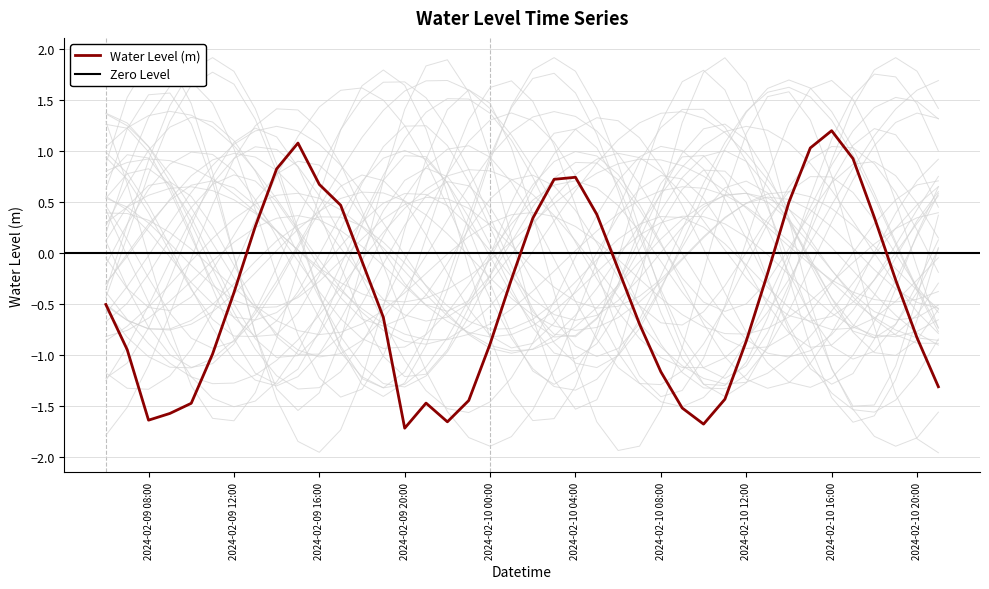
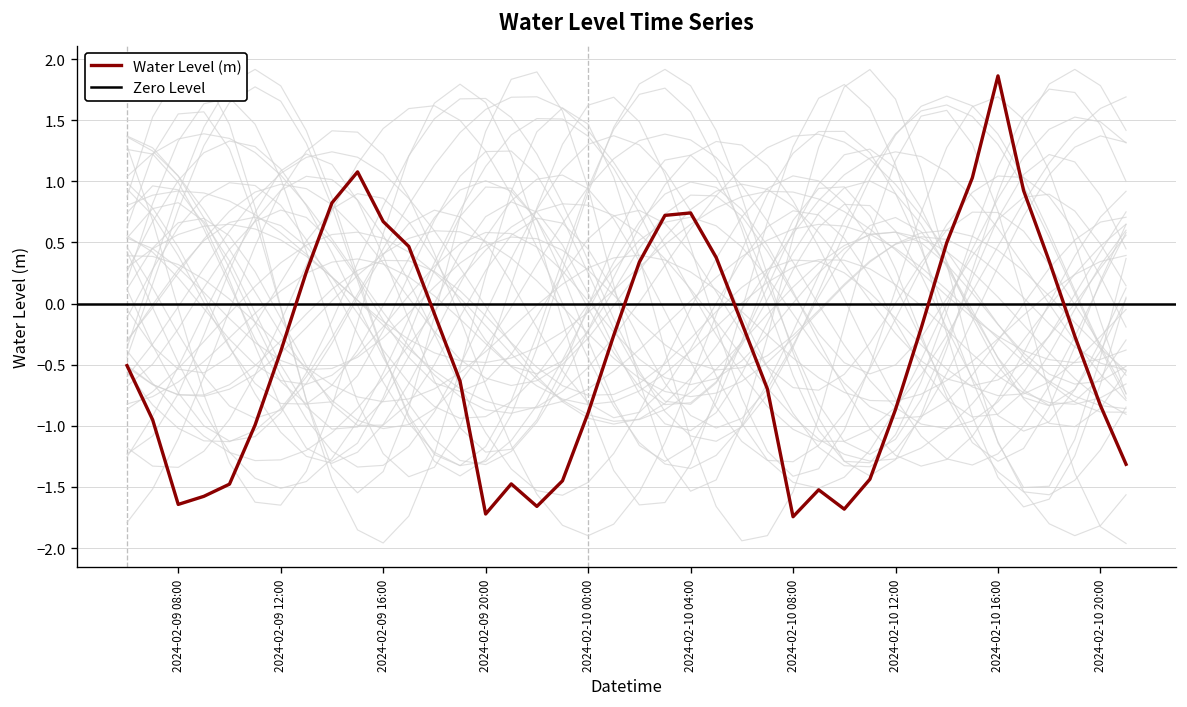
  {
    "Water Level (m)": {
      "2024-02-09 08:00": -1.64,
      "2024-02-09 16:00": 0.67,
      "2024-02-09 20:00": -1.72,
-     "2024-02-10 08:00": -1.17,
-     "2024-02-10 16:00": 1.20
+     "2024-02-10 08:00": -1.74,
+     "2024-02-10 16:00": 1.86
    }
  }
